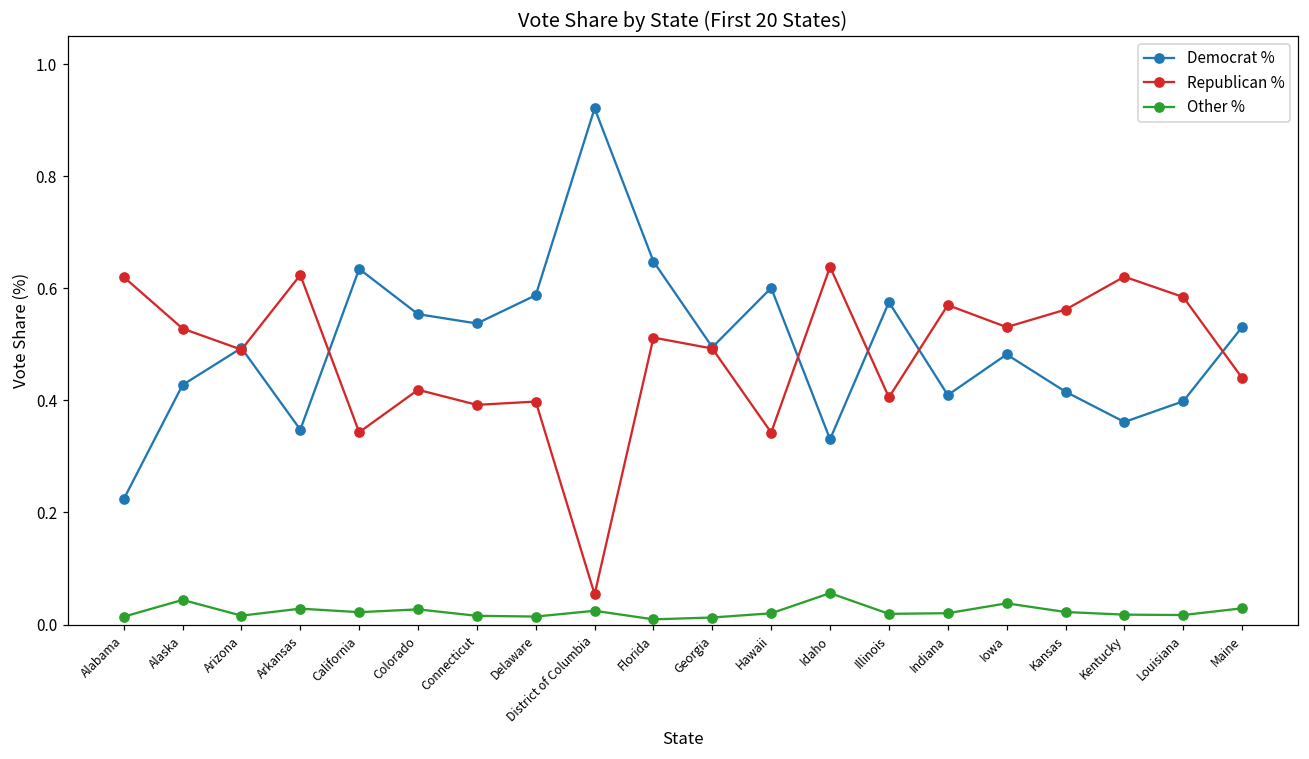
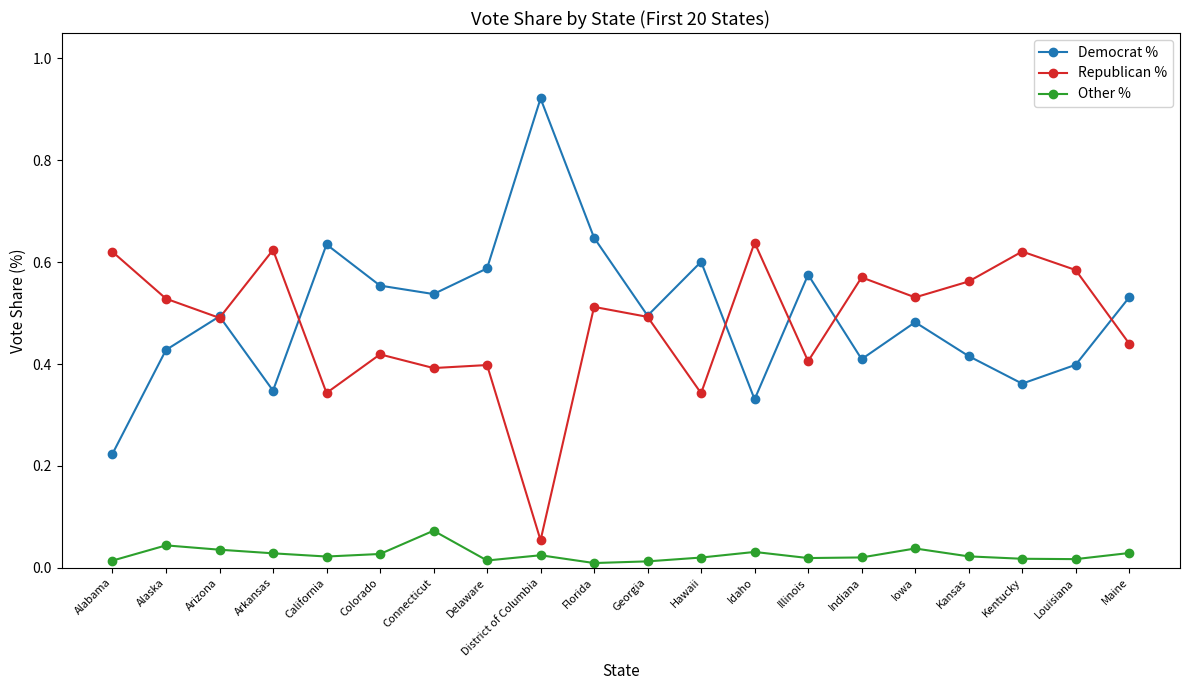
  {
    "Democrat %": {
      "Alabama": 0.22,
      "Alaska": 0.43,
      "Arkansas": 0.35,
      "California": 0.63,
      "Colorado": 0.55,
      "Connecticut": 0.54,
      "Delaware": 0.59,
      "District of Columbia": 0.92,
      "Florida": 0.65,
      "Hawaii": 0.60,
      "Idaho": 0.33,
      "Illinois": 0.58,
      "Indiana": 0.41,
      "Iowa": 0.48,
      "Kansas": 0.42,
      "Kentucky": 0.36,
      "Louisiana": 0.40,
      "Maine": 0.53
    },
    "Republican %": {
      "Alabama": 0.62,
      "Alaska": 0.53,
      "Arkansas": 0.62,
      "California": 0.34,
      "Colorado": 0.42,
      "Connecticut": 0.39,
      "Delaware": 0.40,
      "District of Columbia": 0.05,
      "Florida": 0.51,
      "Hawaii": 0.34,
      "Idaho": 0.64,
      "Illinois": 0.41,
      "Indiana": 0.57,
      "Iowa": 0.53,
      "Kansas": 0.56,
      "Kentucky": 0.62,
      "Louisiana": 0.58,
      "Maine": 0.44
    },
    "Other %": {
      "Alabama": 0.01,
      "Alaska": 0.04,
-     "Arizona": 0.02,
+     "Arizona": 0.04,
      "Arkansas": 0.03,
      "California": 0.02,
      "Colorado": 0.03,
-     "Connecticut": 0.02,
+     "Connecticut": 0.07,
      "Delaware": 0.01,
      "District of Columbia": 0.02,
      "Florida": 0.01,
      "Georgia": 0.01,
      "Hawaii": 0.02,
-     "Idaho": 0.06,
+     "Idaho": 0.03,
      "Illinois": 0.02,
      "Indiana": 0.02,
      "Iowa": 0.04,
      "Kansas": 0.02,
      "Kentucky": 0.02,
      "Louisiana": 0.02,
      "Maine": 0.03
    }
  }
